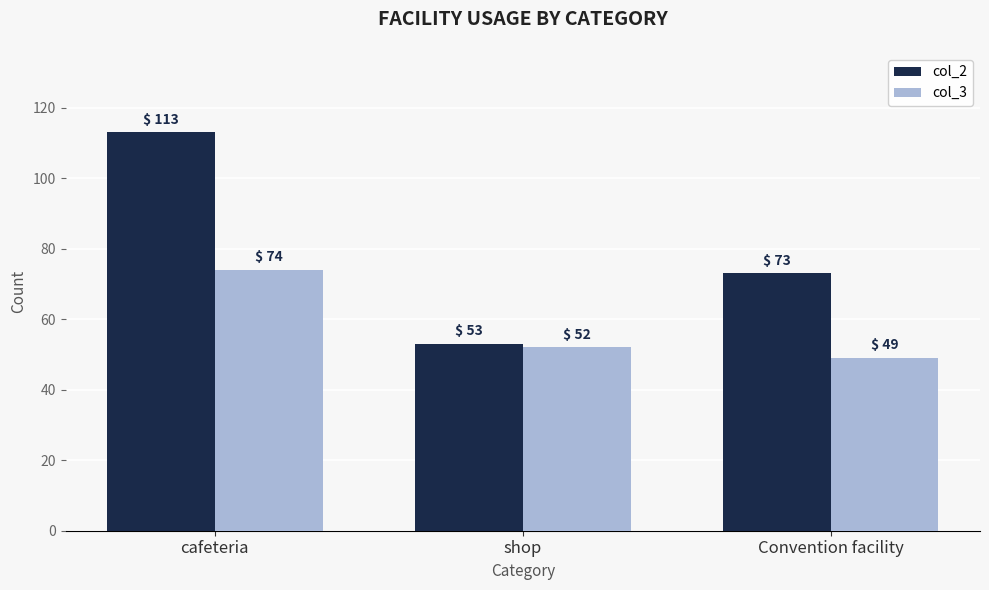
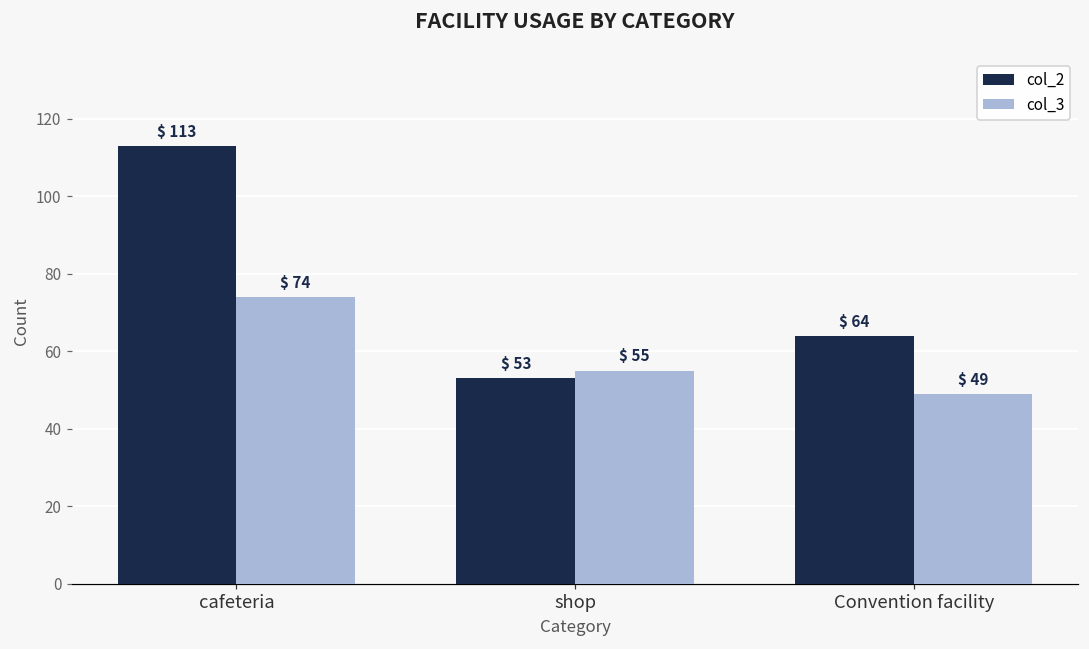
  {
    "col_2": {
      "cafeteria": 113,
      "shop": 53,
-     "Convention facility": 73
+     "Convention facility": 64
    },
    "col_3": {
      "cafeteria": 74,
-     "shop": 52,
+     "shop": 55,
      "Convention facility": 49
    }
  }
